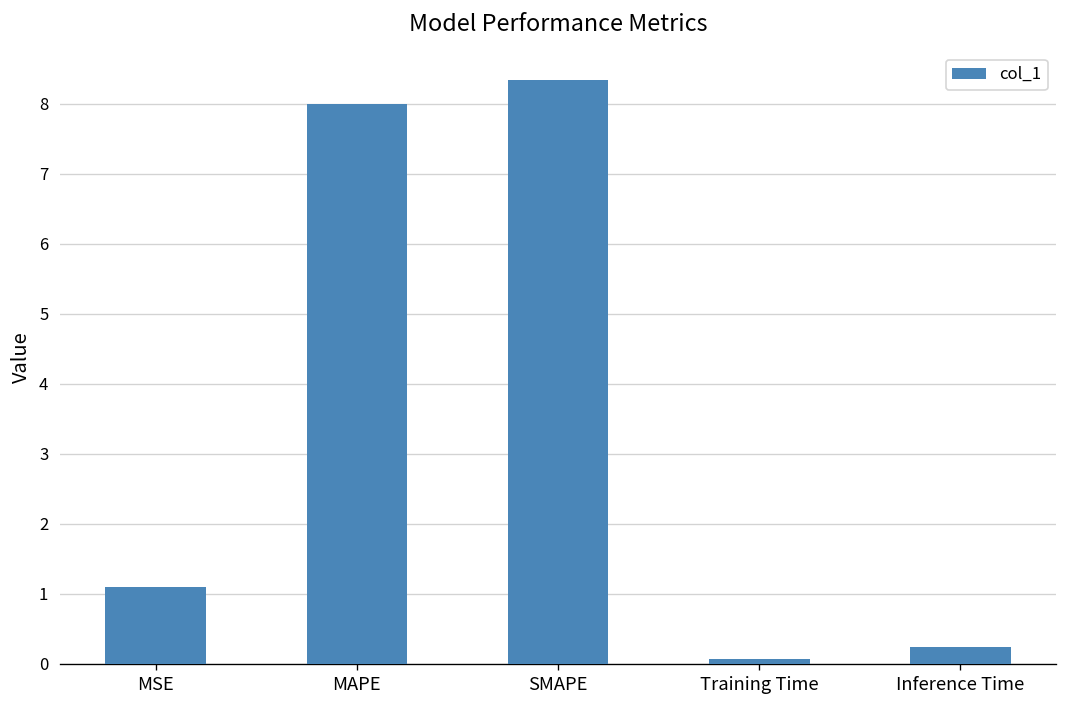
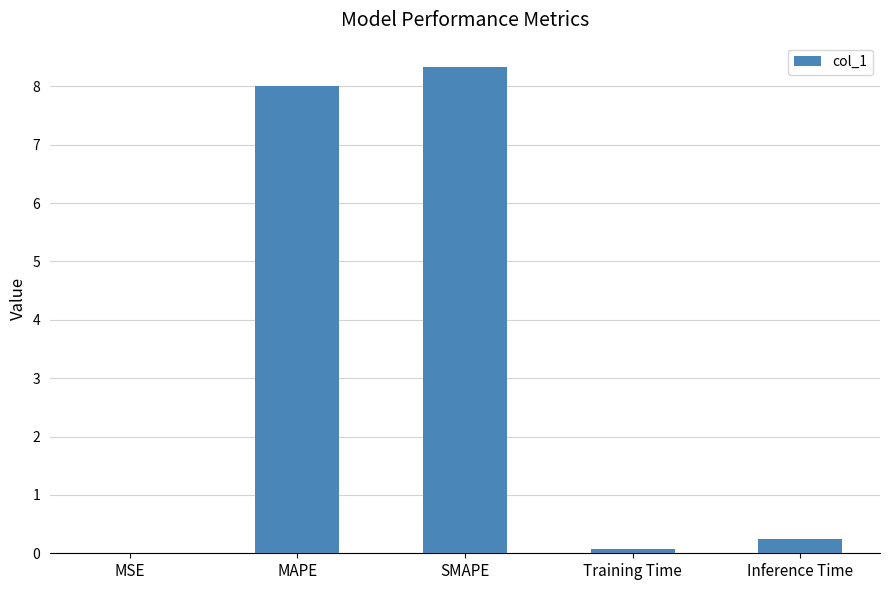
  {
-   "MSE": 1.1,
+   "MSE": 0.0,
    "MAPE": 8.0,
    "SMAPE": 8.3,
    "Training Time": 0.1,
    "Inference Time": 0.2
  }
